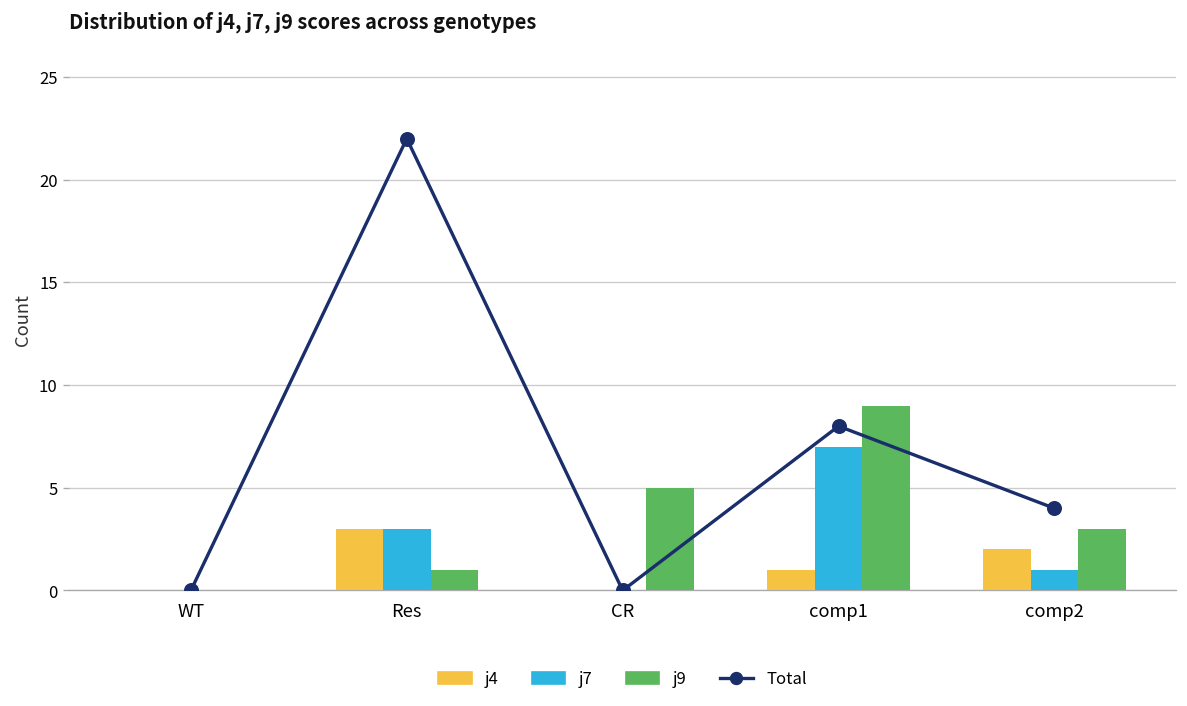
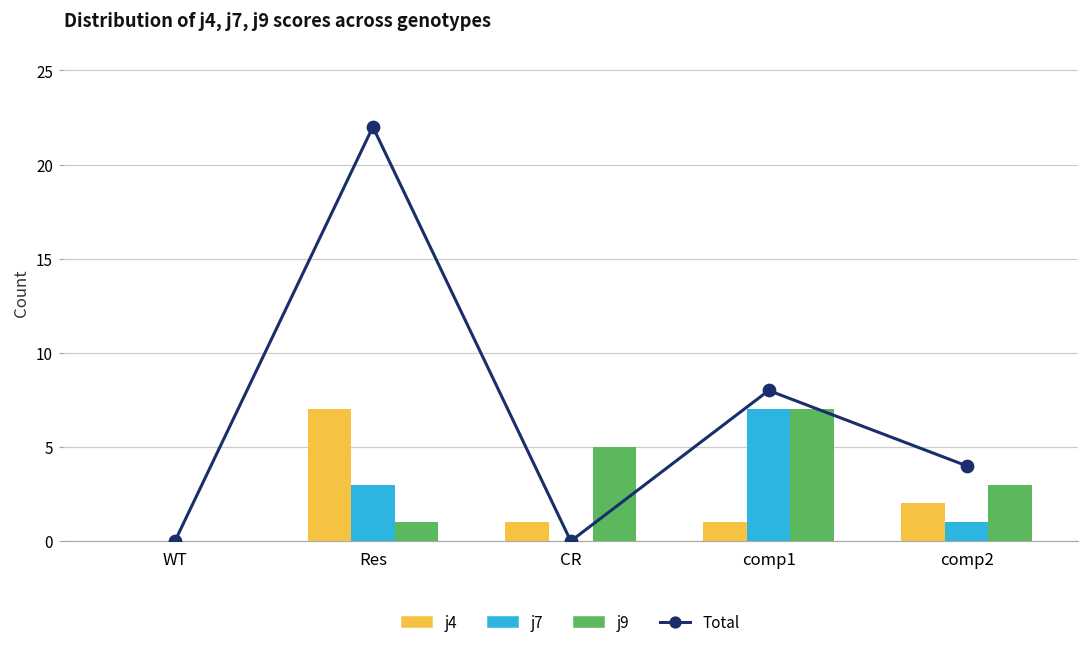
  {
    "j4": {
      "WT": 0,
-     "Res": 3,
-     "CR": 0,
+     "Res": 7,
+     "CR": 1,
      "comp1": 1,
      "comp2": 2
    },
    "Total": {
      "WT": 0,
      "Res": 22,
      "CR": 0,
      "comp1": 8,
      "comp2": 4
    },
    "j7": {
      "WT": 0,
      "Res": 3,
      "CR": 0,
      "comp1": 7,
      "comp2": 1
    },
    "j9": {
      "WT": 0,
      "Res": 1,
      "CR": 5,
-     "comp1": 9,
+     "comp1": 7,
      "comp2": 3
    }
  }
